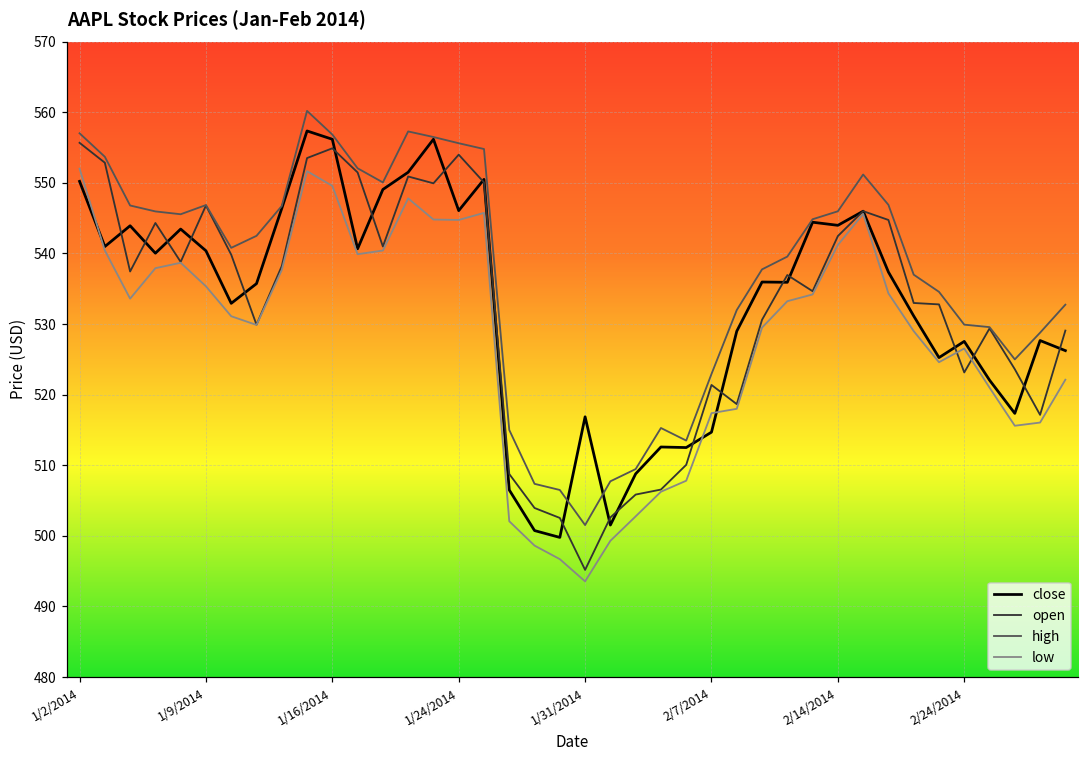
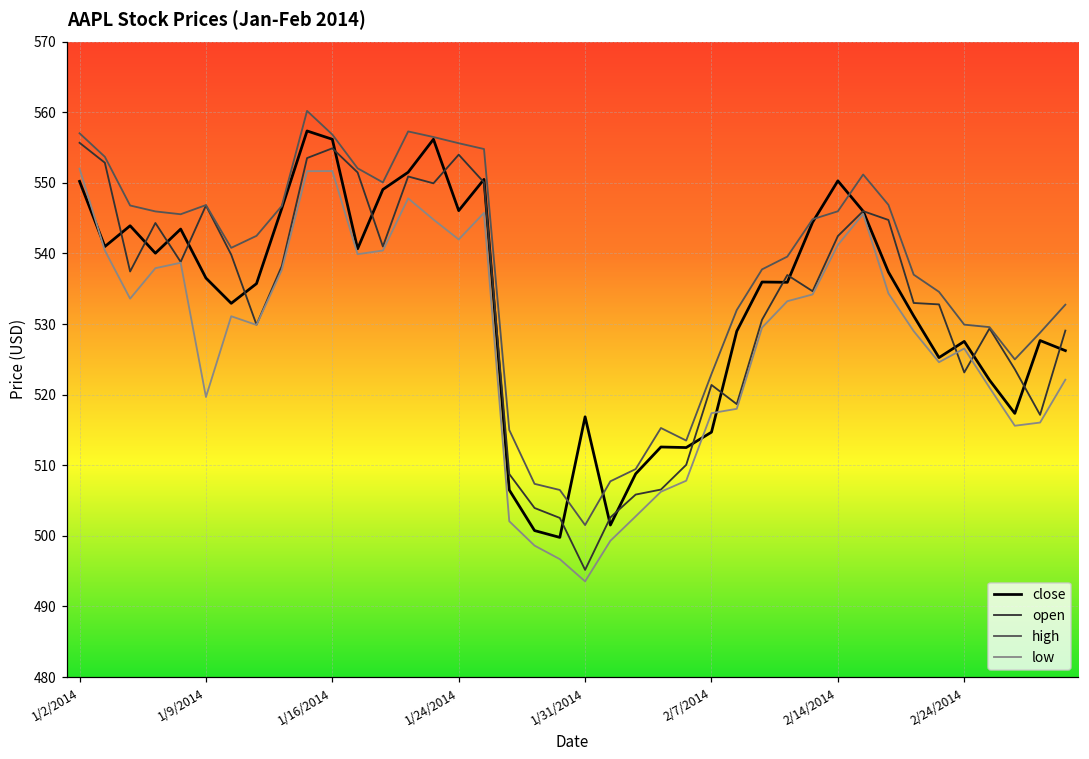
  {
    "close": {
      "1/2/2014": 550,
-     "1/9/2014": 540,
+     "1/9/2014": 537,
      "1/16/2014": 556,
      "1/24/2014": 546,
      "1/31/2014": 517,
      "2/7/2014": 515,
-     "2/14/2014": 544,
+     "2/14/2014": 550,
      "2/24/2014": 528
    },
    "low": {
      "1/2/2014": 552,
-     "1/9/2014": 535,
-     "1/16/2014": 550,
-     "1/24/2014": 545,
+     "1/9/2014": 520,
+     "1/16/2014": 552,
+     "1/24/2014": 542,
      "1/31/2014": 494,
      "2/7/2014": 517,
      "2/14/2014": 541,
      "2/24/2014": 527
    }
  }
